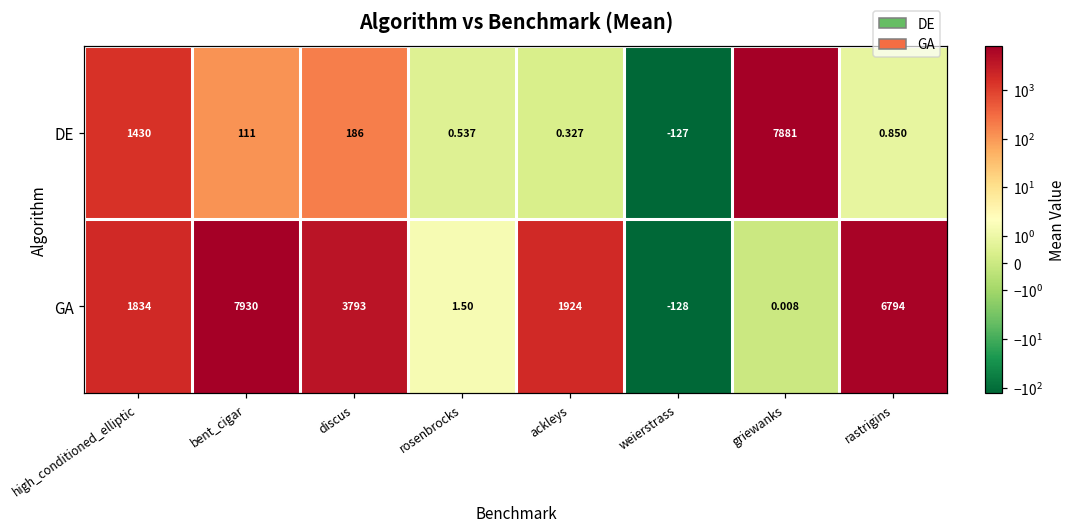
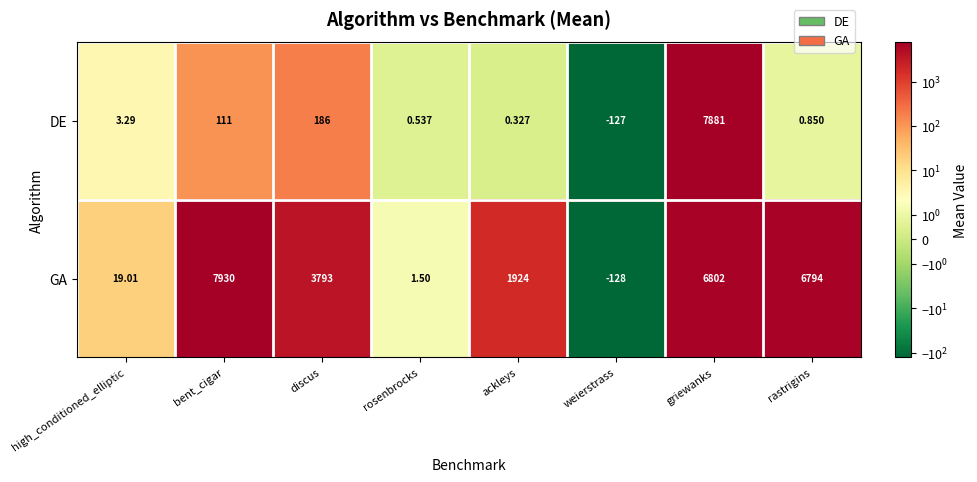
  {
    "DE": {
-     "high_conditioned_elliptic": 1430,
+     "high_conditioned_elliptic": 3.29,
      "bent_cigar": 111,
      "discus": 186,
      "rosenbrocks": 0.537,
      "ackleys": 0.327,
      "weierstrass": -127,
      "griewanks": 7881,
      "rastrigins": 0.850
    },
    "GA": {
-     "high_conditioned_elliptic": 1834,
+     "high_conditioned_elliptic": 19.01,
      "bent_cigar": 7930,
      "discus": 3793,
      "rosenbrocks": 1.50,
      "ackleys": 1924,
      "weierstrass": -128,
-     "griewanks": 0.008,
+     "griewanks": 6802,
      "rastrigins": 6794
    }
  }
